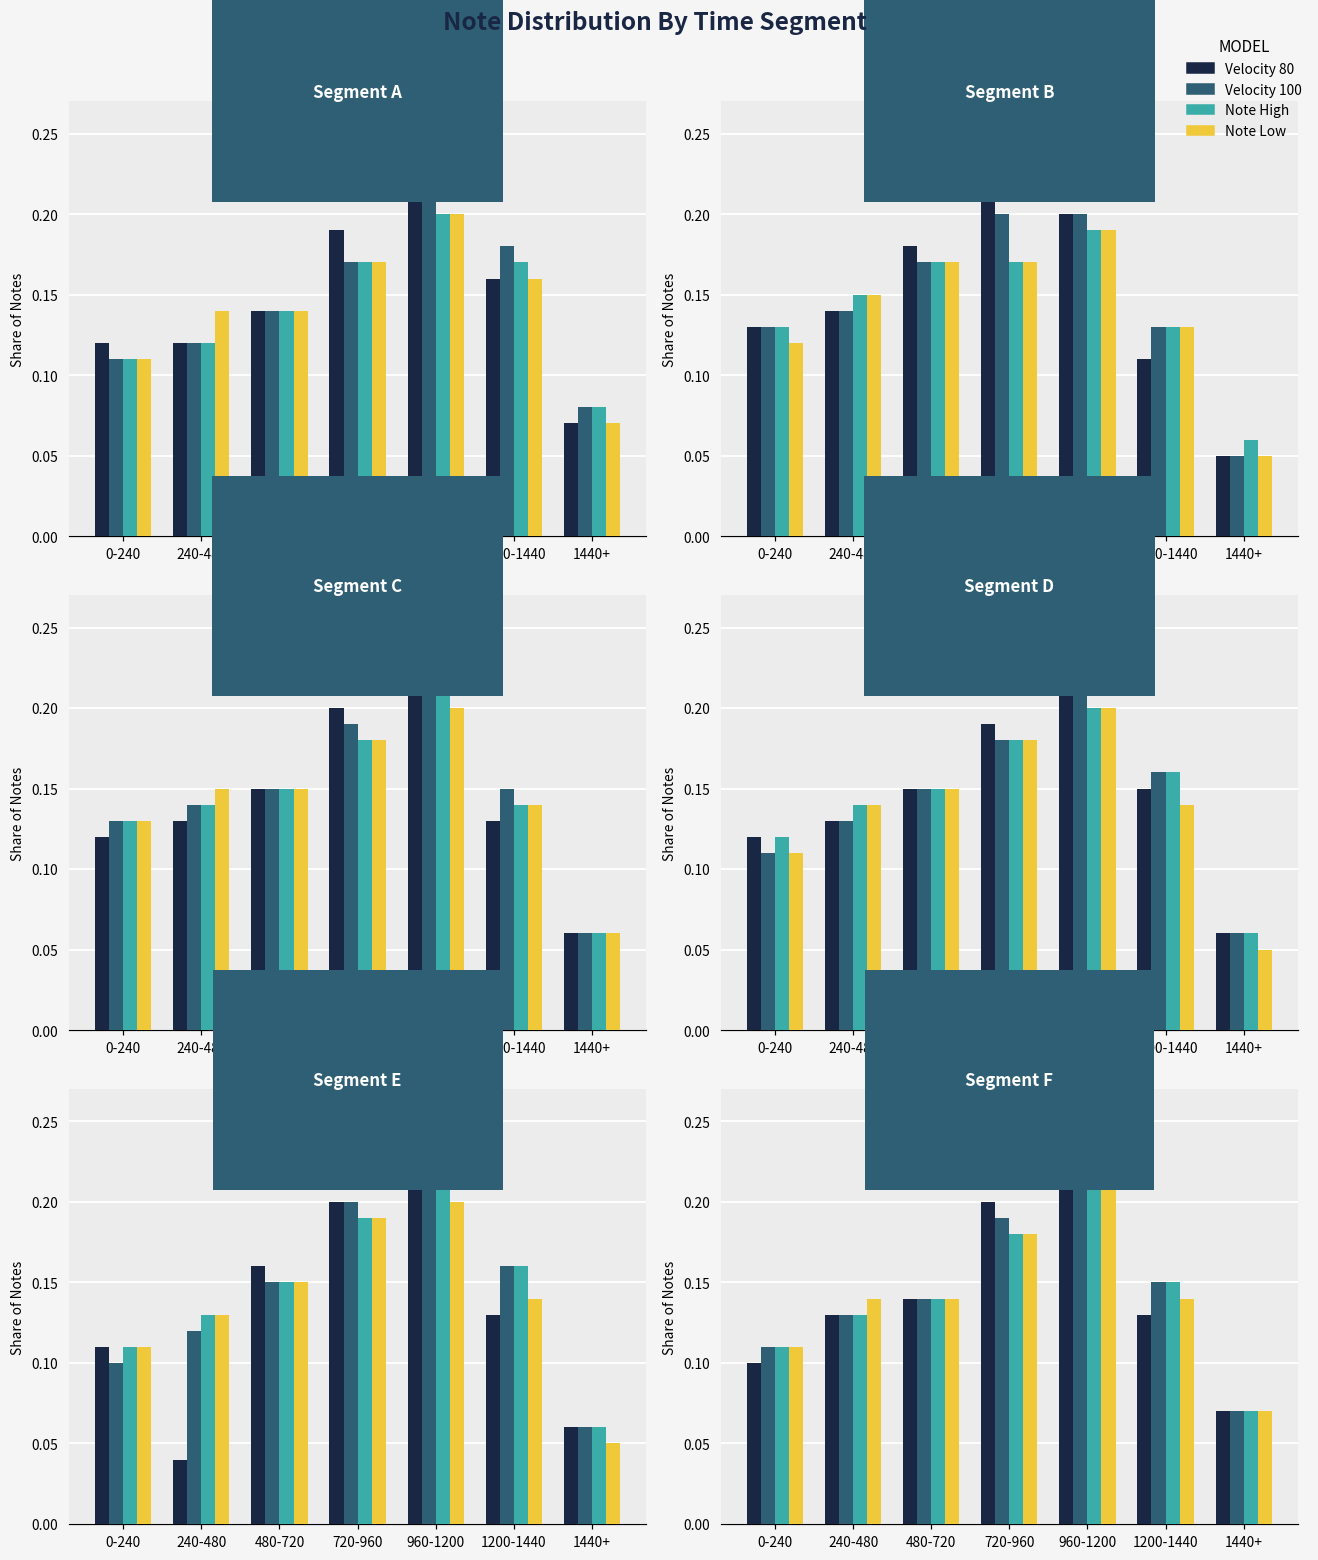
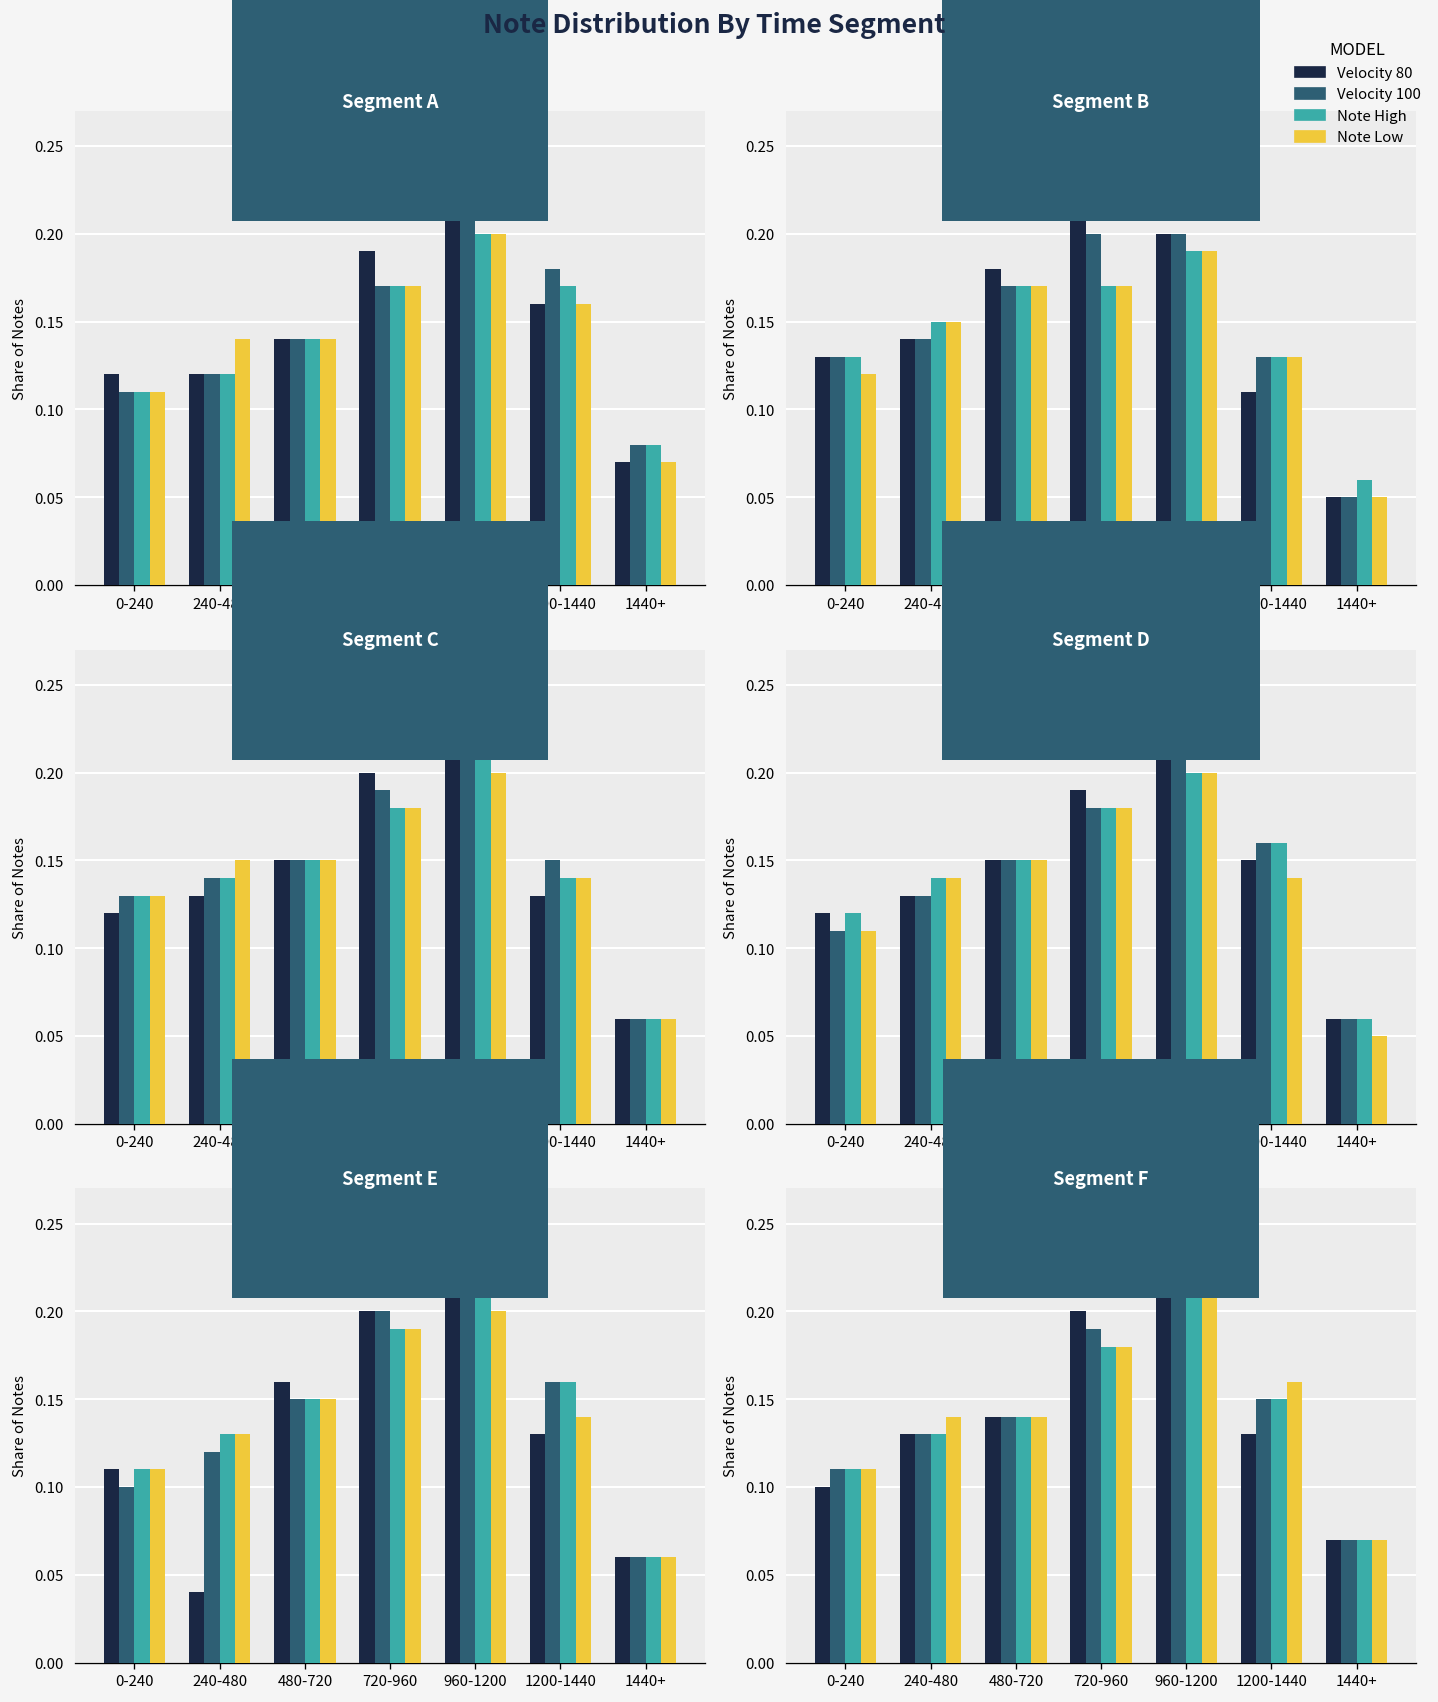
  {
    "Segment E": {
      "Velocity 80": {
        "0-240": 0.11,
        "240-480": 0.04,
        "480-720": 0.16,
        "720-960": 0.20,
        "960-1200": 0.21,
        "1200-1440": 0.13,
        "1440+": 0.06
      },
      "Velocity 100": {
        "0-240": 0.10,
        "240-480": 0.12,
        "480-720": 0.15,
        "720-960": 0.20,
        "960-1200": 0.21,
        "1200-1440": 0.16,
        "1440+": 0.06
      },
      "Note High": {
        "0-240": 0.11,
        "240-480": 0.13,
        "480-720": 0.15,
        "720-960": 0.19,
        "960-1200": 0.22,
        "1200-1440": 0.16,
        "1440+": 0.06
      },
      "Note Low": {
        "0-240": 0.11,
        "240-480": 0.13,
        "480-720": 0.15,
        "720-960": 0.19,
        "960-1200": 0.20,
        "1200-1440": 0.14,
-       "1440+": 0.05
+       "1440+": 0.06
      }
    },
    "Segment F": {
      "Velocity 80": {
        "0-240": 0.10,
        "240-480": 0.13,
        "480-720": 0.14,
        "720-960": 0.20,
        "960-1200": 0.21,
        "1200-1440": 0.13,
        "1440+": 0.07
      },
      "Velocity 100": {
        "0-240": 0.11,
        "240-480": 0.13,
        "480-720": 0.14,
        "720-960": 0.19,
        "960-1200": 0.21,
        "1200-1440": 0.15,
        "1440+": 0.07
      },
      "Note High": {
        "0-240": 0.11,
        "240-480": 0.13,
        "480-720": 0.14,
        "720-960": 0.18,
        "960-1200": 0.21,
        "1200-1440": 0.15,
        "1440+": 0.07
      },
      "Note Low": {
        "0-240": 0.11,
        "240-480": 0.14,
        "480-720": 0.14,
        "720-960": 0.18,
        "960-1200": 0.21,
-       "1200-1440": 0.14,
+       "1200-1440": 0.16,
        "1440+": 0.07
      }
    }
  }
